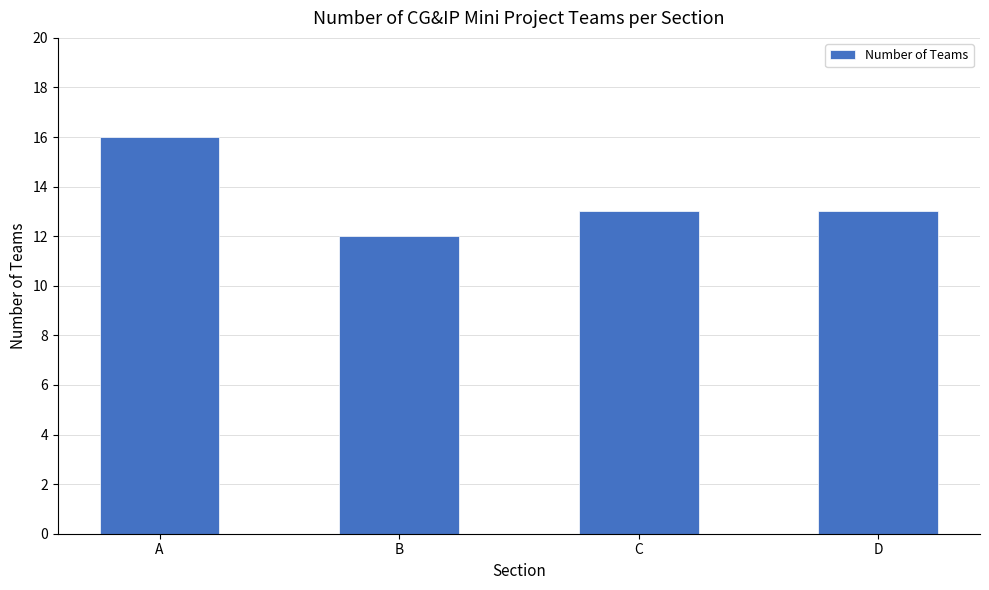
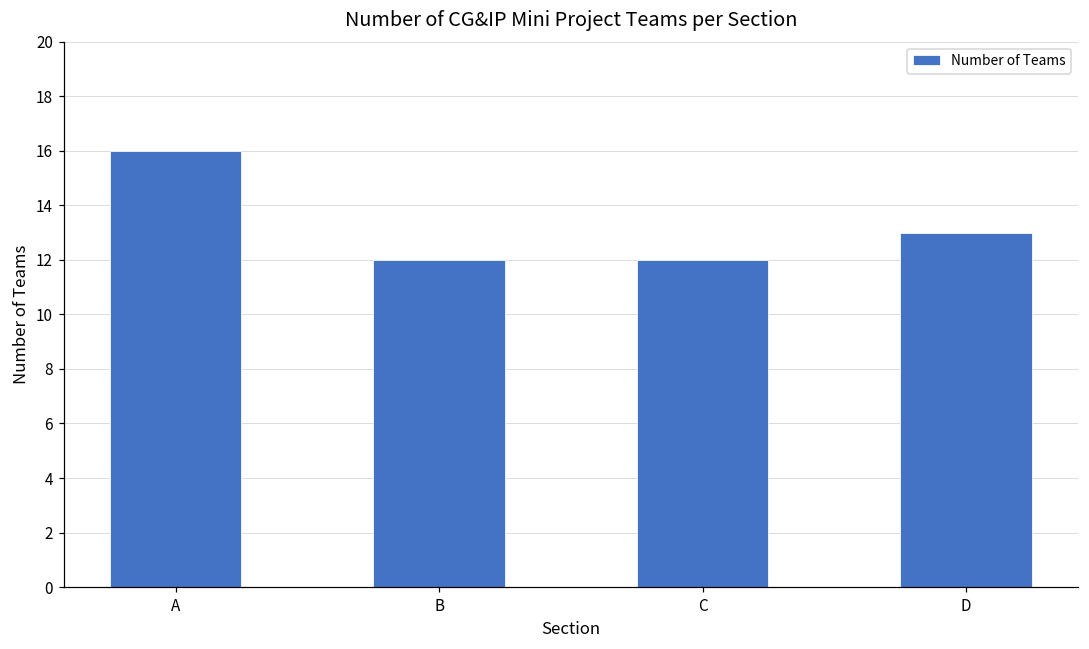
  {
    "A": 16,
    "B": 12,
-   "C": 13,
+   "C": 12,
    "D": 13
  }
